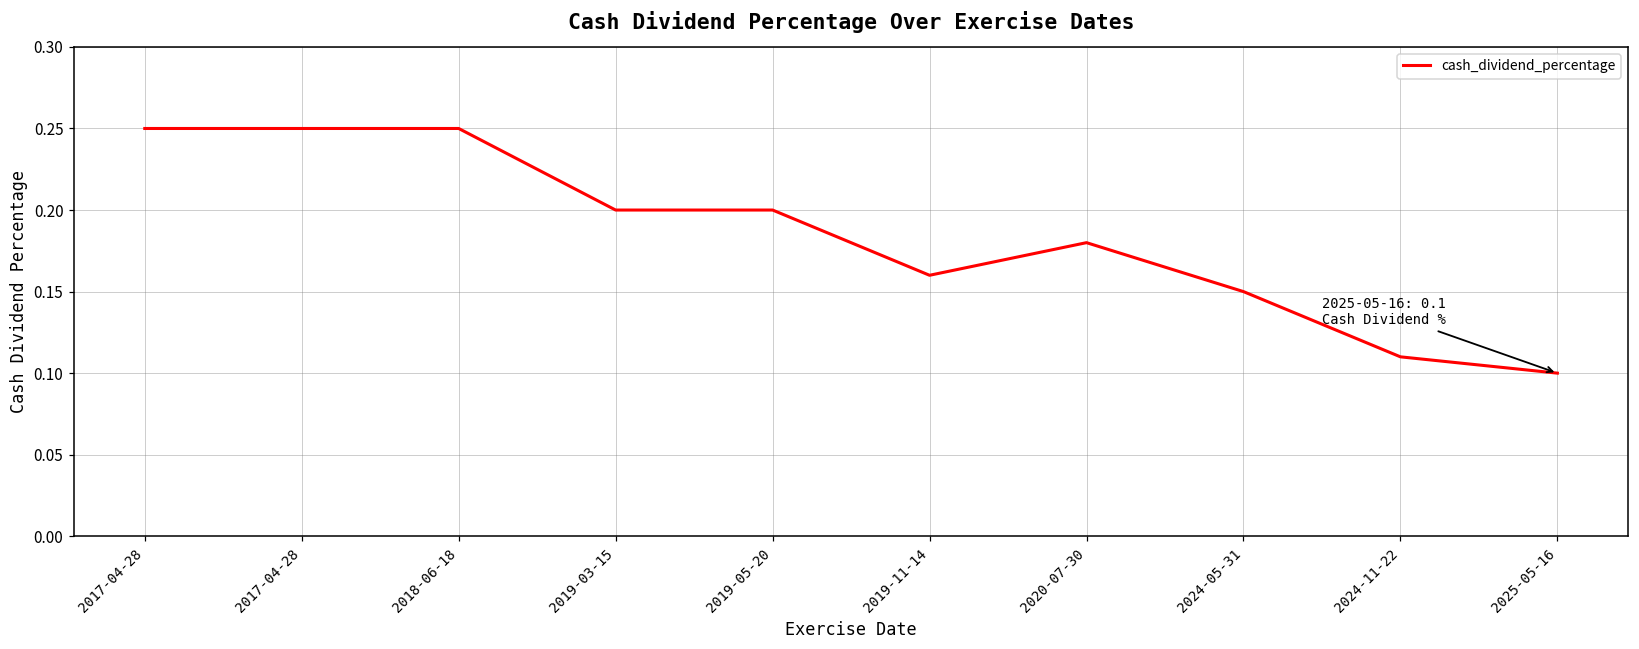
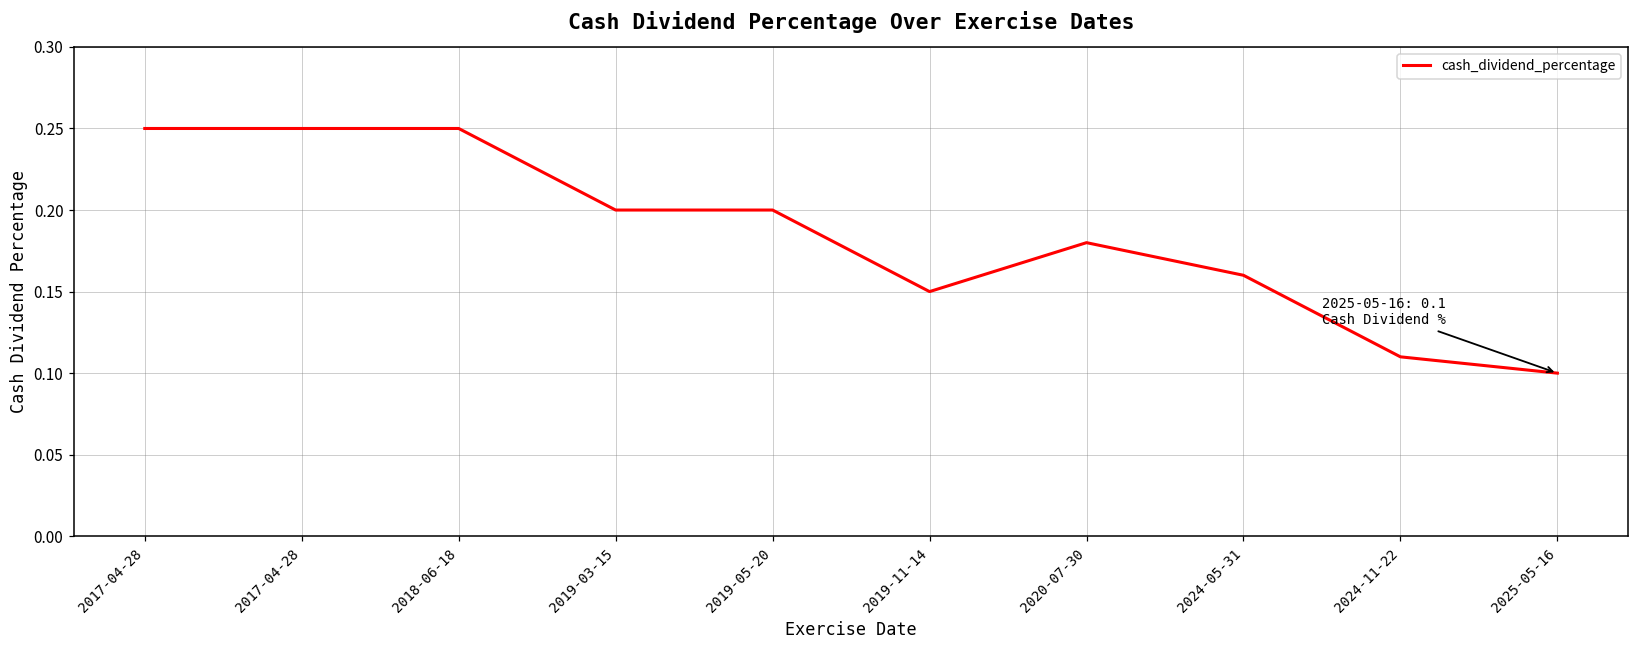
  {
    "2018-06-18": 0.25,
    "2019-03-15": 0.20,
    "2019-05-20": 0.20,
-   "2019-11-14": 0.16,
+   "2019-11-14": 0.15,
    "2020-07-30": 0.18,
-   "2024-05-31": 0.15,
+   "2024-05-31": 0.16,
    "2025-05-16": 0.10
  }
